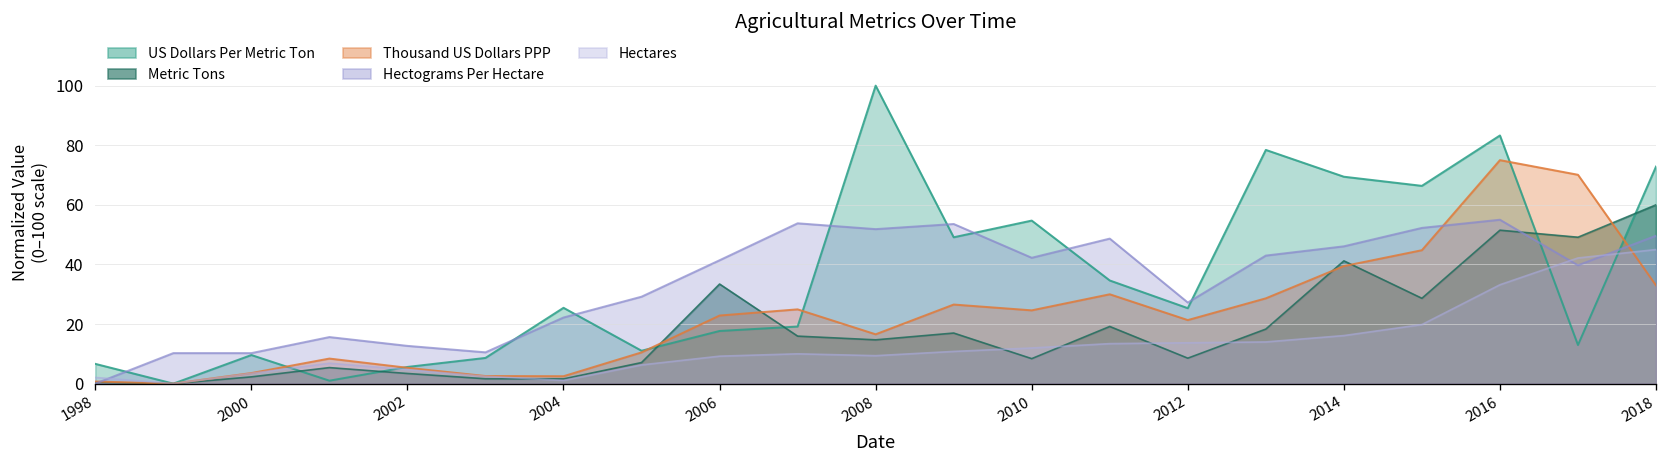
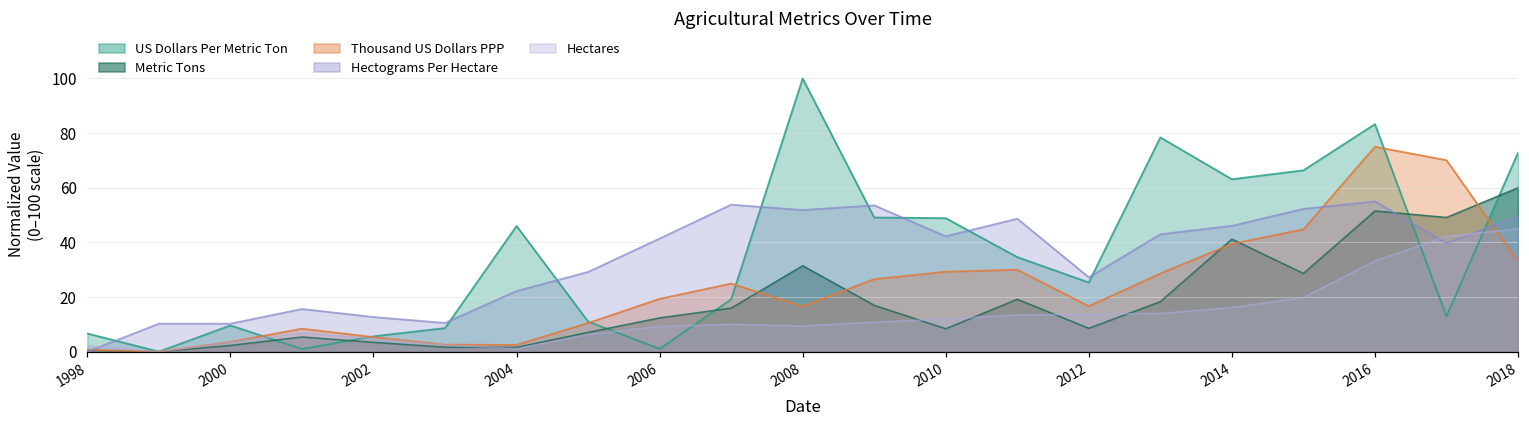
  {
    "US Dollars Per Metric Ton": {
      "1998": 7,
-     "2004": 25,
-     "2006": 18,
+     "2004": 46,
+     "2006": 1,
      "2008": 100,
-     "2010": 55,
+     "2010": 49,
      "2012": 25,
-     "2014": 69,
+     "2014": 63,
      "2016": 83,
      "2018": 73
    },
    "Metric Tons": {
      "2000": 2,
      "2002": 3,
-     "2006": 33,
-     "2008": 15,
+     "2006": 12,
+     "2008": 31,
      "2010": 8,
      "2012": 9,
      "2014": 41,
      "2016": 51,
      "2018": 60
    },
    "Thousand US Dollars PPP": {
-     "2006": 23,
+     "2006": 19,
      "2008": 17,
-     "2010": 25,
-     "2012": 21,
+     "2010": 29,
+     "2012": 17,
      "2014": 39,
      "2016": 75,
      "2018": 33
    }
  }
